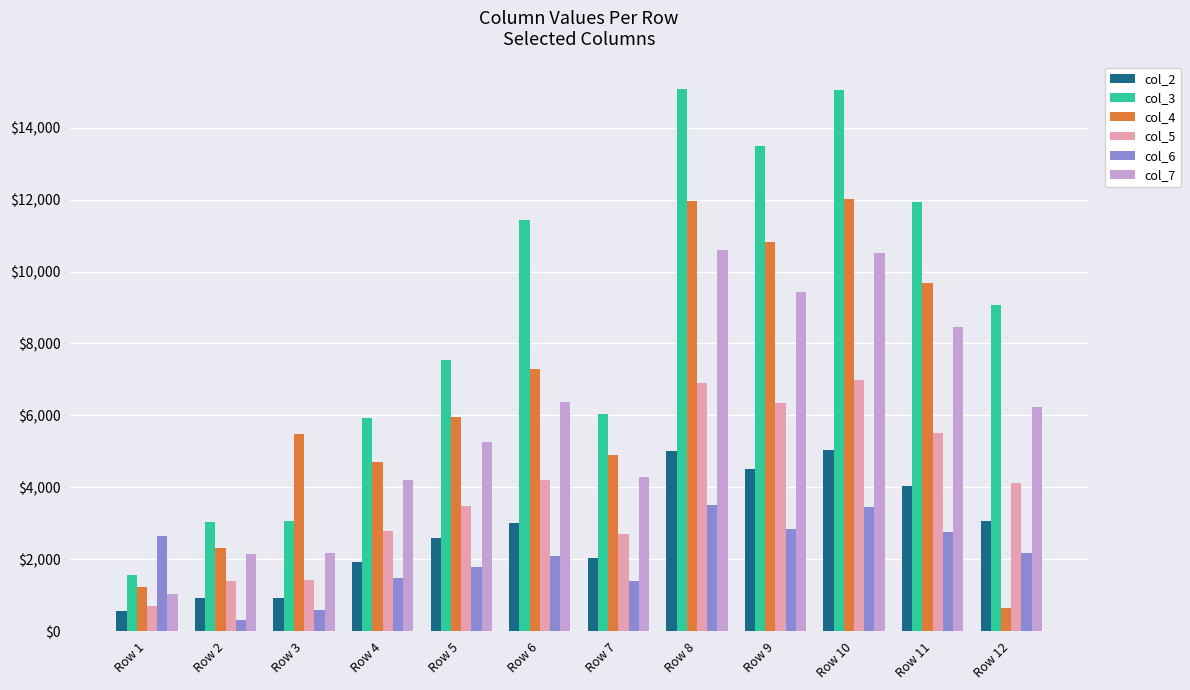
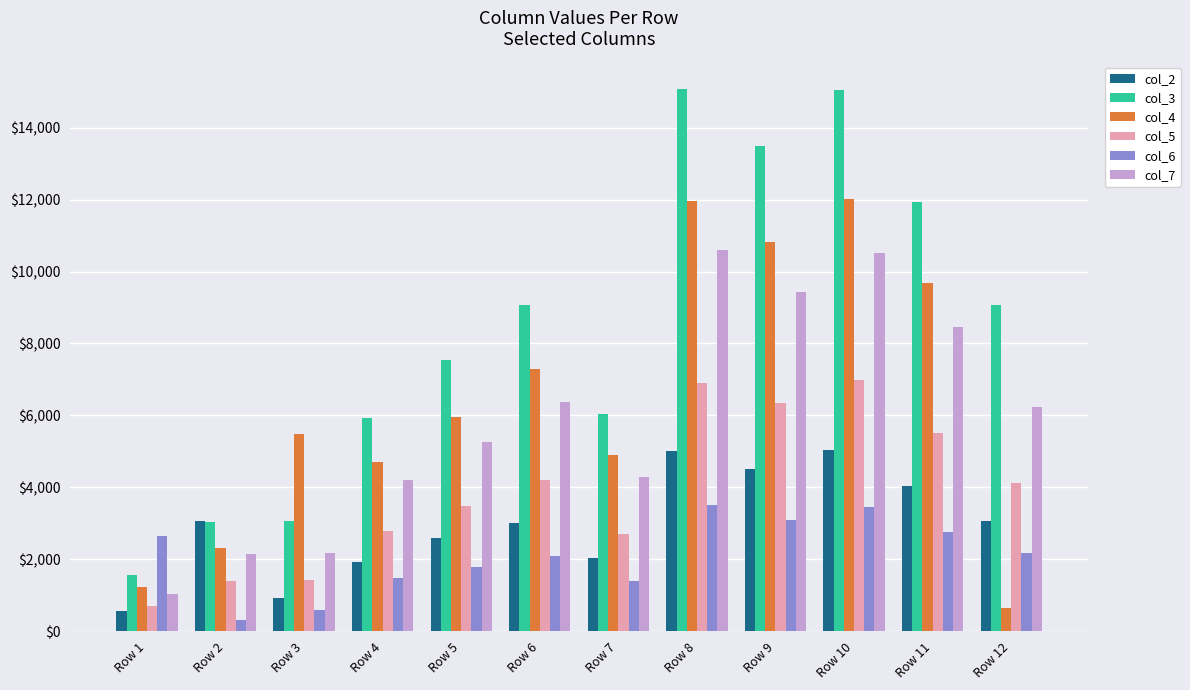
  {
    "col_2": {
      "Row 1": "$600",
-     "Row 2": "$900",
+     "Row 2": "$3,100",
      "Row 3": "$900",
      "Row 4": "$1,900",
      "Row 5": "$2,600",
      "Row 6": "$3,000",
      "Row 7": "$2,000",
      "Row 8": "$5,000",
      "Row 9": "$4,500",
      "Row 10": "$5,100",
      "Row 11": "$4,000",
      "Row 12": "$3,100"
    },
    "col_3": {
      "Row 1": "$1,600",
      "Row 2": "$3,000",
      "Row 3": "$3,100",
      "Row 4": "$5,900",
      "Row 5": "$7,500",
-     "Row 6": "$11,400",
+     "Row 6": "$9,100",
      "Row 7": "$6,100",
      "Row 8": "$15,100",
      "Row 9": "$13,500",
      "Row 10": "$15,100",
      "Row 11": "$11,900",
      "Row 12": "$9,100"
    },
    "col_4": {
      "Row 1": "$1,200",
      "Row 2": "$2,300",
      "Row 3": "$5,500",
      "Row 4": "$4,700",
      "Row 5": "$6,000",
      "Row 6": "$7,300",
      "Row 7": "$4,900",
      "Row 8": "$12,000",
      "Row 9": "$10,800",
      "Row 10": "$12,000",
      "Row 11": "$9,700",
      "Row 12": "$700"
    },
    "col_6": {
      "Row 1": "$2,600",
      "Row 2": "$300",
      "Row 3": "$600",
      "Row 4": "$1,500",
      "Row 5": "$1,800",
      "Row 6": "$2,100",
      "Row 7": "$1,400",
      "Row 8": "$3,500",
-     "Row 9": "$2,800",
+     "Row 9": "$3,100",
      "Row 10": "$3,500",
      "Row 11": "$2,700",
      "Row 12": "$2,200"
    }
  }
